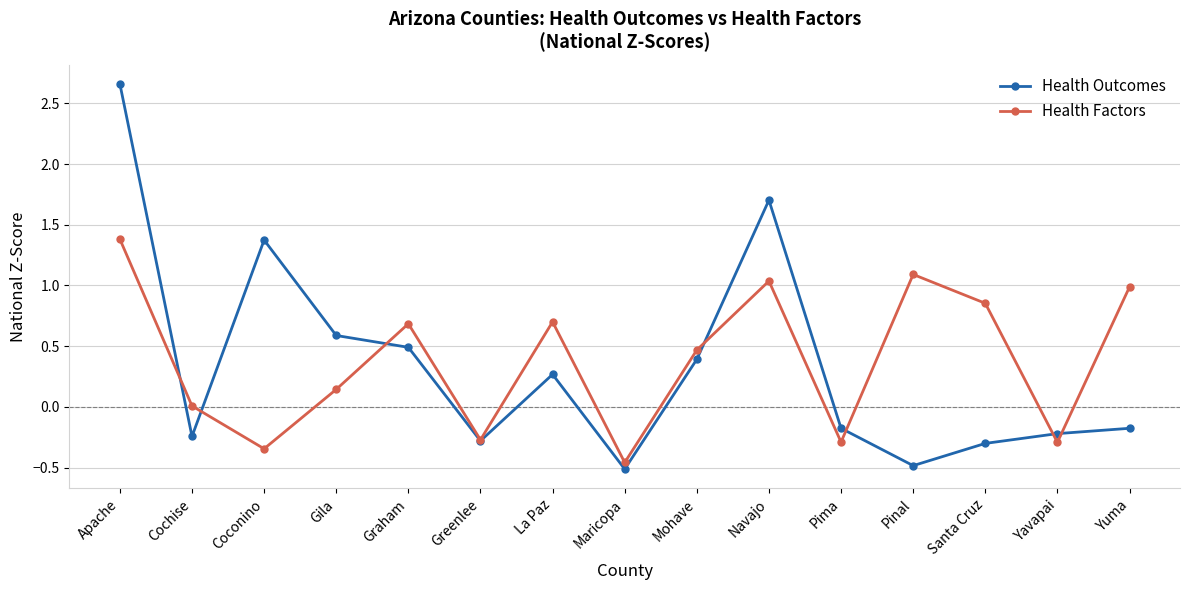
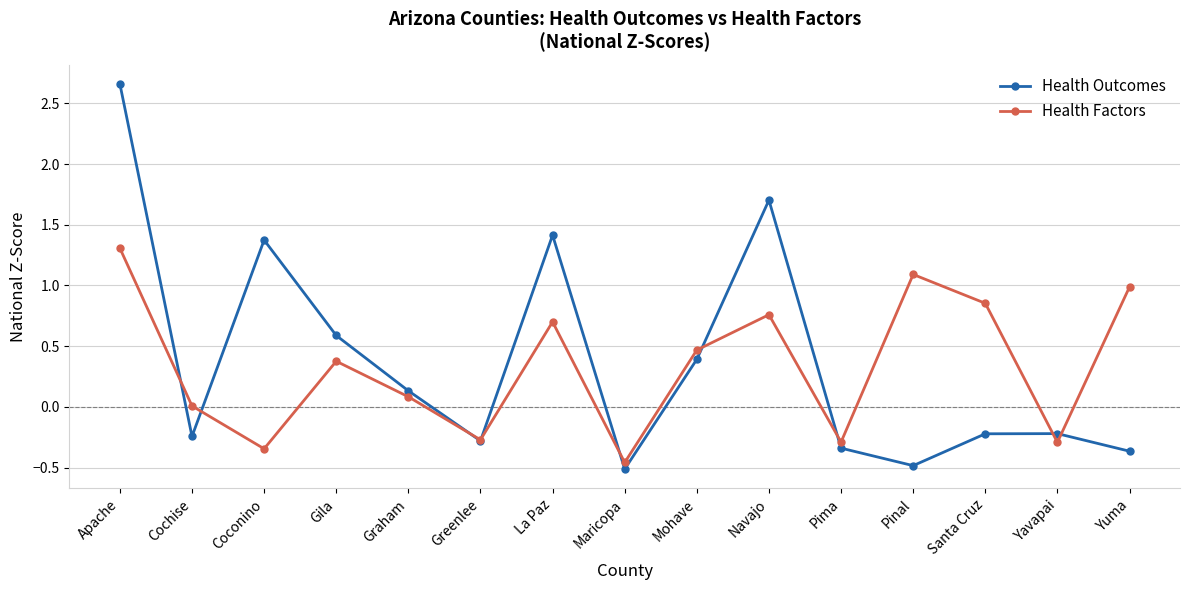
  {
    "Health Outcomes": {
      "Apache": 2.66,
      "Cochise": -0.24,
      "Coconino": 1.37,
      "Gila": 0.59,
-     "Graham": 0.49,
-     "La Paz": 0.27,
+     "Graham": 0.13,
+     "La Paz": 1.41,
      "Maricopa": -0.51,
      "Mohave": 0.39,
      "Navajo": 1.70,
-     "Pima": -0.18,
+     "Pima": -0.34,
      "Pinal": -0.48,
-     "Santa Cruz": -0.30,
+     "Santa Cruz": -0.22,
      "Yavapai": -0.22,
-     "Yuma": -0.18
+     "Yuma": -0.36
    },
    "Health Factors": {
-     "Apache": 1.38,
+     "Apache": 1.31,
      "Cochise": 0.01,
      "Coconino": -0.34,
-     "Gila": 0.14,
-     "Graham": 0.68,
+     "Gila": 0.38,
+     "Graham": 0.08,
      "La Paz": 0.70,
      "Maricopa": -0.46,
      "Mohave": 0.47,
-     "Navajo": 1.04,
+     "Navajo": 0.76,
      "Pima": -0.29,
      "Pinal": 1.09,
      "Santa Cruz": 0.85,
      "Yavapai": -0.29,
      "Yuma": 0.99
    }
  }
